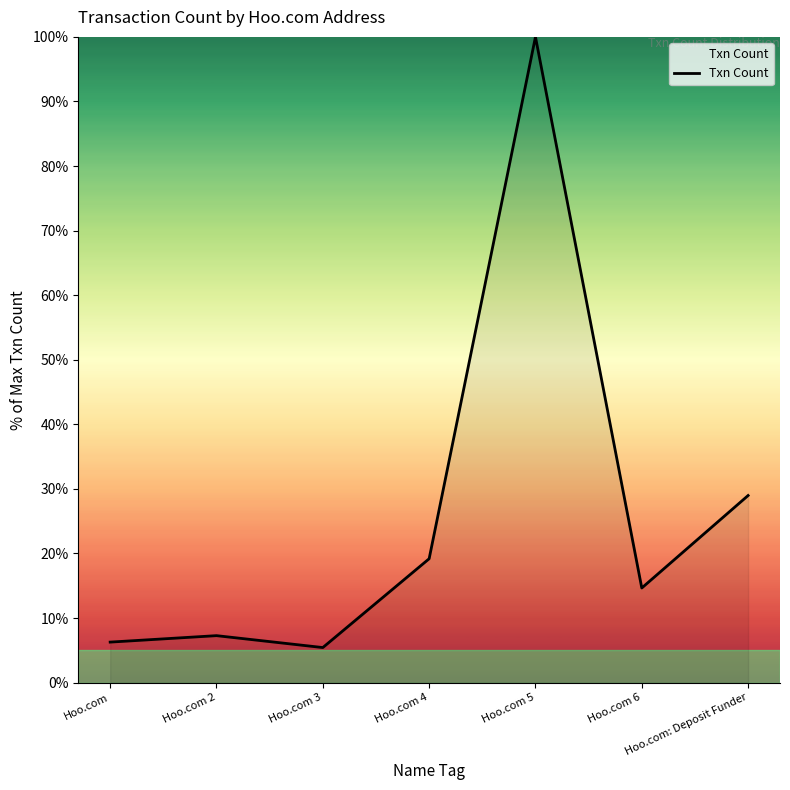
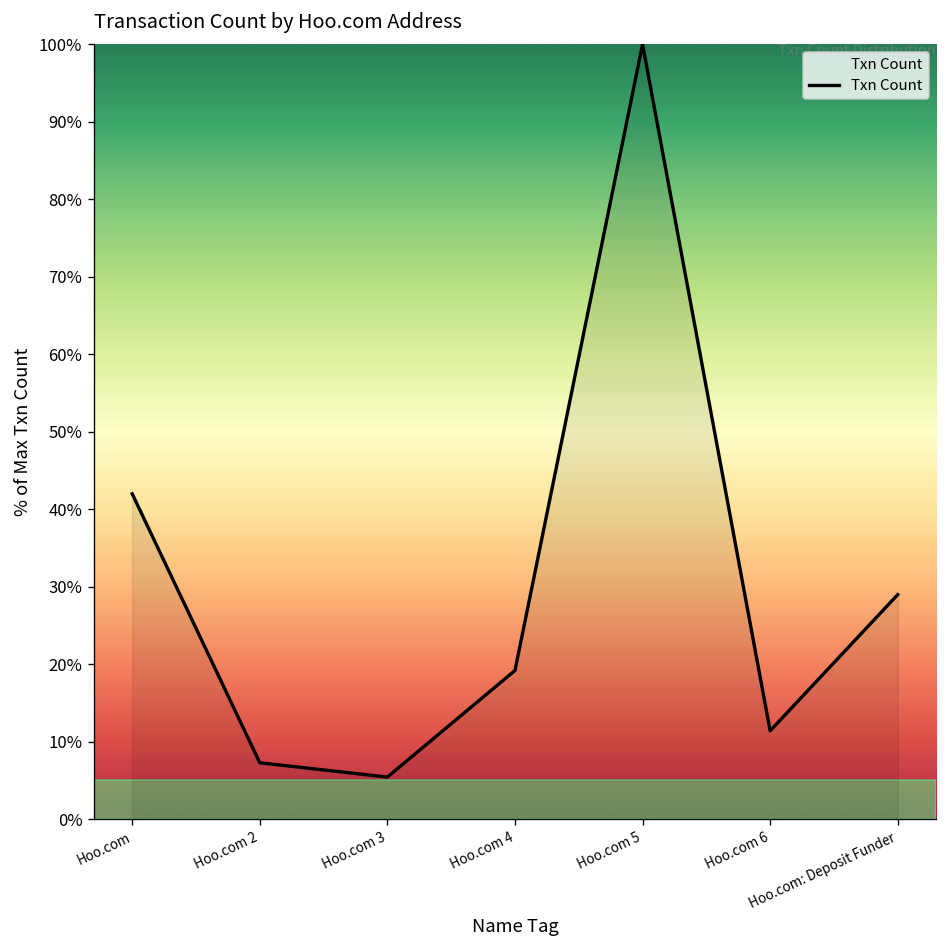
  {
-   "Hoo.com": "6%",
+   "Hoo.com": "42%",
    "Hoo.com 2": "7%",
    "Hoo.com 3": "5%",
    "Hoo.com 4": "19%",
    "Hoo.com 5": "100%",
-   "Hoo.com 6": "15%",
+   "Hoo.com 6": "11%",
    "Hoo.com: Deposit Funder": "29%"
  }
